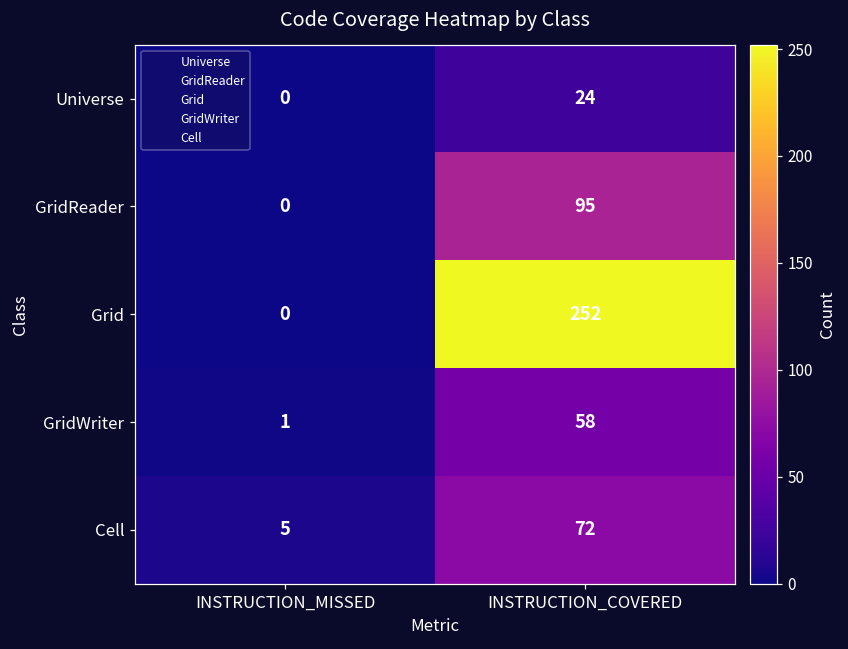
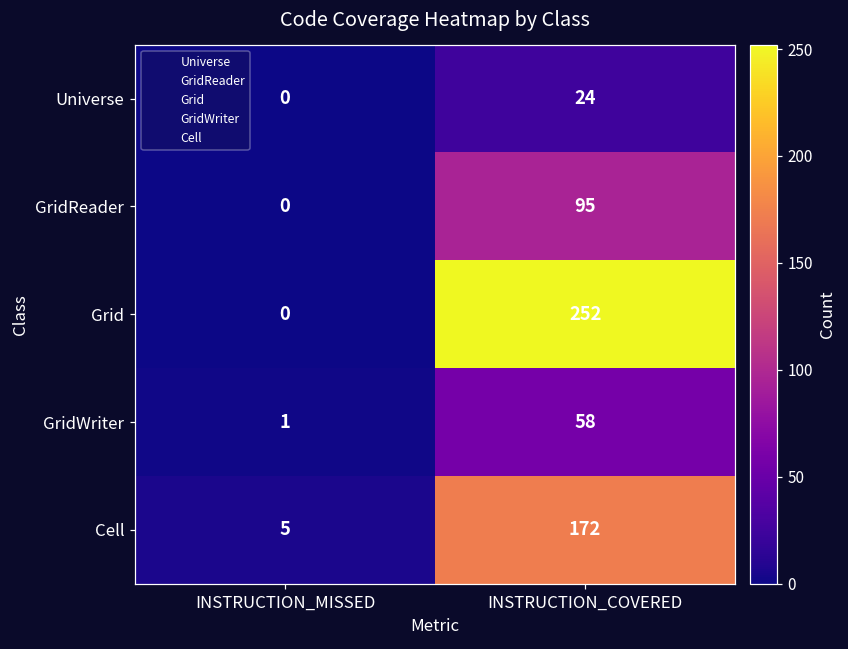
  {
    "Universe": {
      "INSTRUCTION_MISSED": 0,
      "INSTRUCTION_COVERED": 24
    },
    "GridReader": {
      "INSTRUCTION_MISSED": 0,
      "INSTRUCTION_COVERED": 95
    },
    "Grid": {
      "INSTRUCTION_MISSED": 0,
      "INSTRUCTION_COVERED": 252
    },
    "GridWriter": {
      "INSTRUCTION_MISSED": 1,
      "INSTRUCTION_COVERED": 58
    },
    "Cell": {
      "INSTRUCTION_MISSED": 5,
-     "INSTRUCTION_COVERED": 72
+     "INSTRUCTION_COVERED": 172
    }
  }
